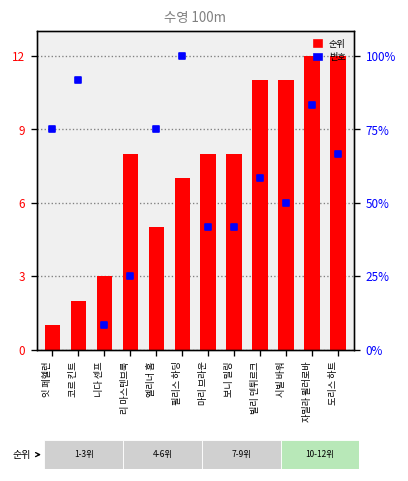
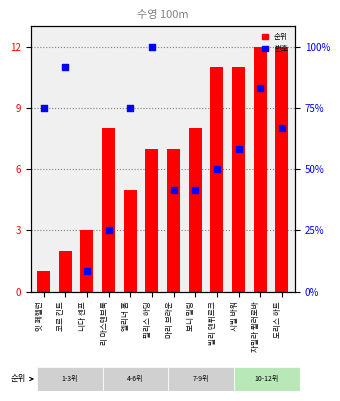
  {
    "순위": {
      "잇 페헬런": "1",
      "코르 킨트": "2",
      "니다 센프": "3",
      "리 마스텐브룩": "8",
      "엘리너 홈": "5",
      "필리스 하딩": "7",
-     "마리 브라운": "8",
+     "마리 브라운": "7",
      "보니 밀링": "8",
      "빌리 덴튀르크": "11",
      "시빌 바워": "11",
      "자밀라 뮐러로바": "12",
      "도리스 하트": "12"
    },
    "번호": {
-     "빌리 덴튀르크": "58%",
-     "시빌 바워": "50%"
+     "빌리 덴튀르크": "50%",
+     "시빌 바워": "58%"
    }
  }
